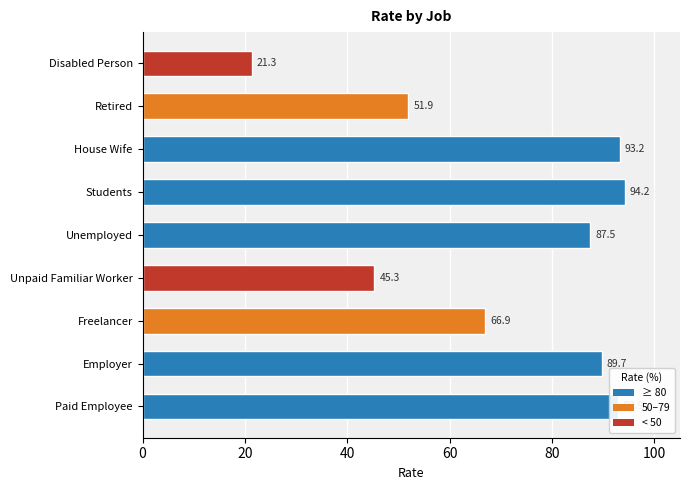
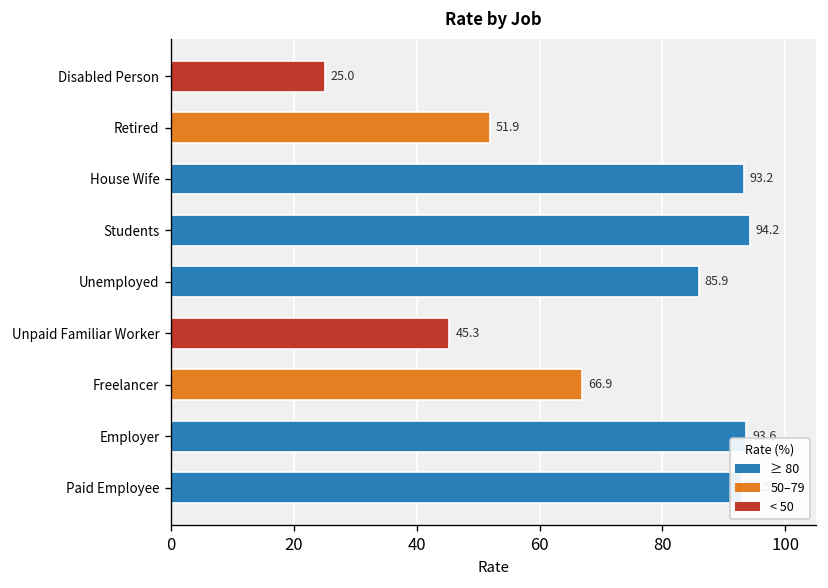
  {
-   "Disabled Person": 21.3,
+   "Disabled Person": 25.0,
    "Retired": 51.9,
    "House Wife": 93.2,
    "Students": 94.2,
-   "Unemployed": 87.5,
+   "Unemployed": 85.9,
    "Unpaid Familiar Worker": 45.3,
    "Freelancer": 66.9,
-   "Employer": 89.7
+   "Employer": 93.6
  }
